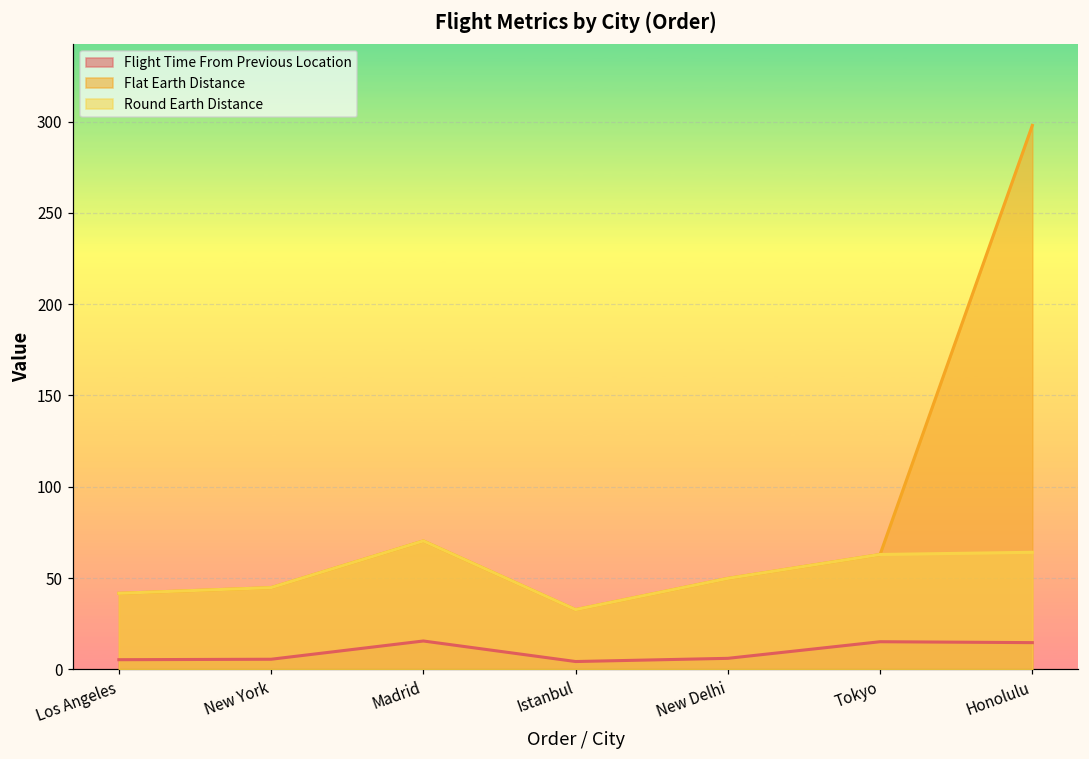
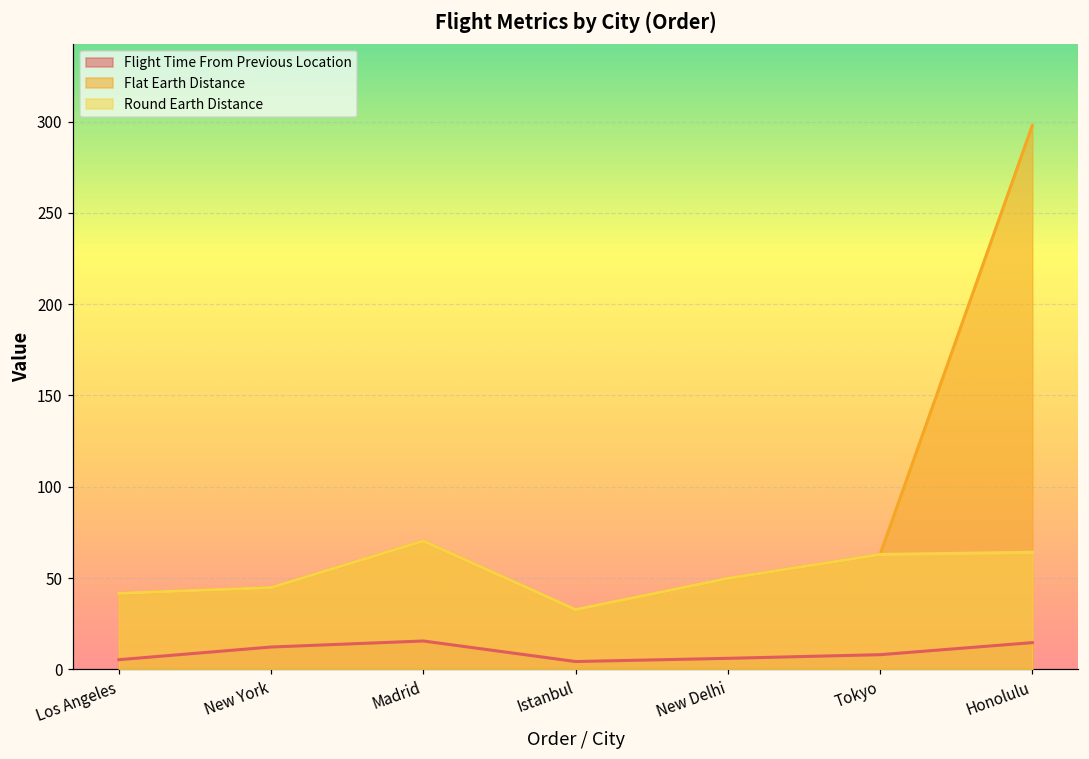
  {
    "Flight Time From Previous Location": {
      "Los Angeles": 5,
-     "New York": 6,
+     "New York": 12,
      "Madrid": 16,
      "Istanbul": 4,
      "New Delhi": 6,
-     "Tokyo": 15,
+     "Tokyo": 8,
      "Honolulu": 15
    }
  }
